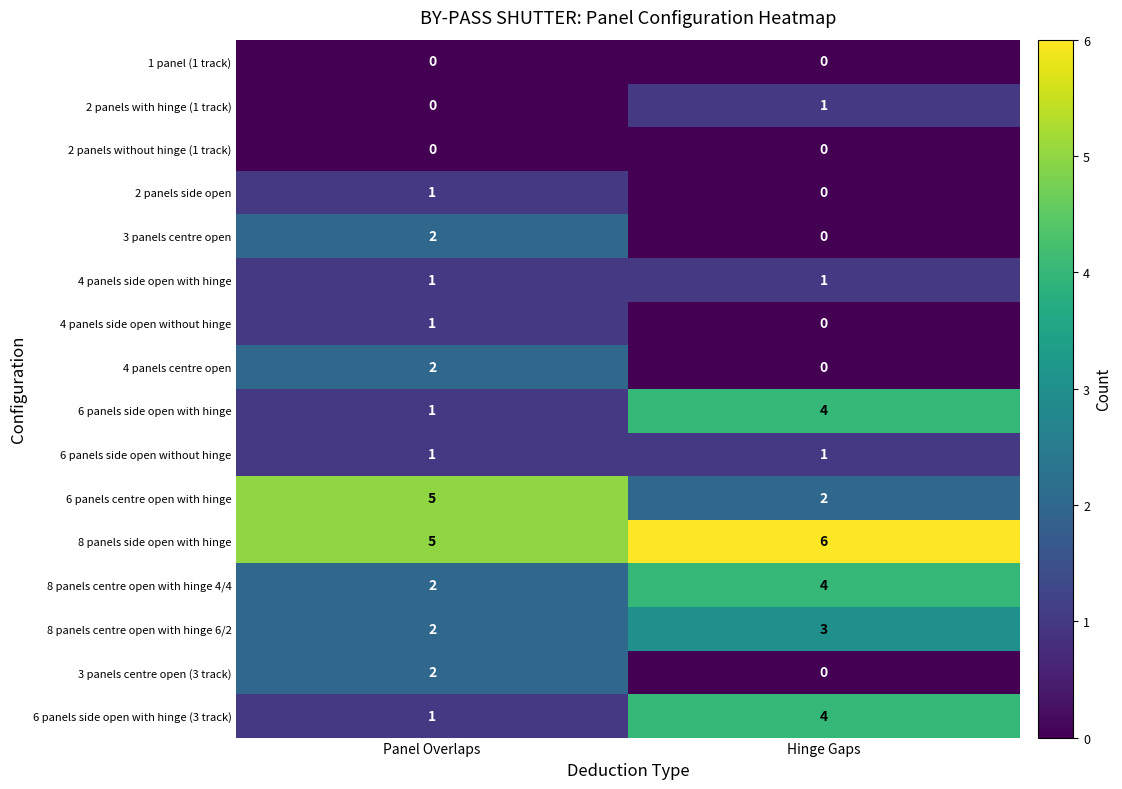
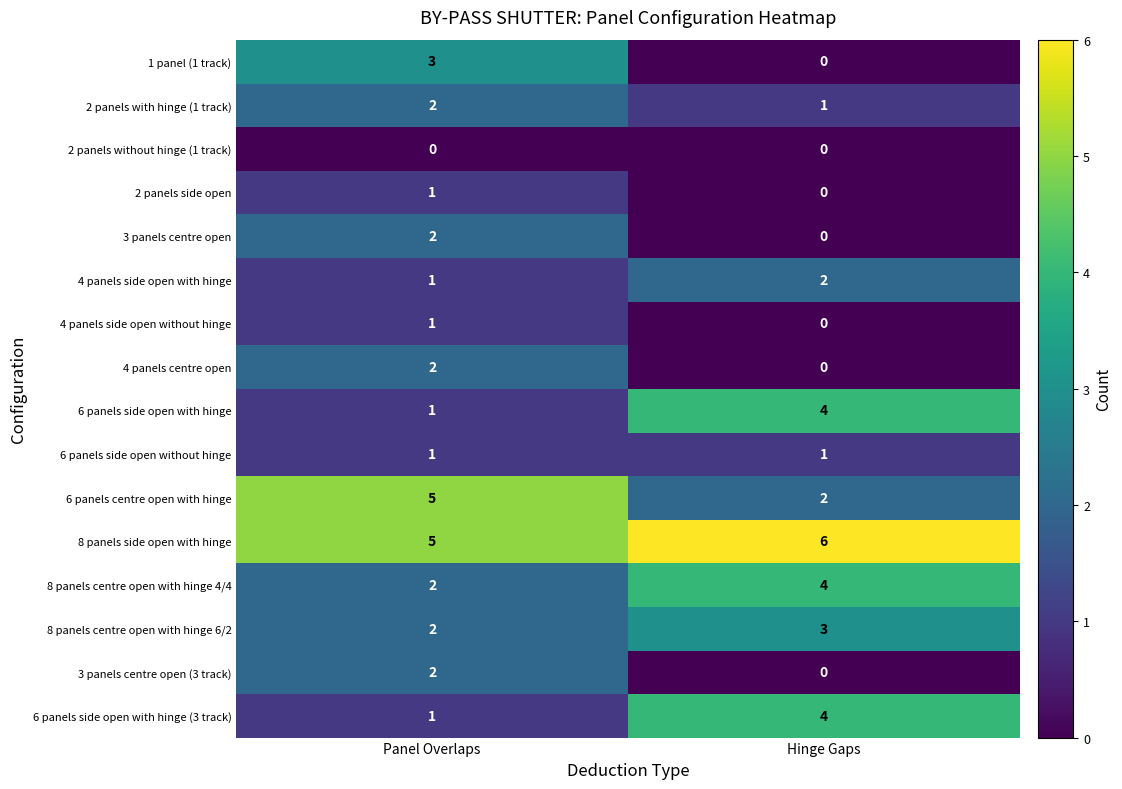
  {
    "1 panel (1 track)": {
-     "Panel Overlaps": 0,
+     "Panel Overlaps": 3,
      "Hinge Gaps": 0
    },
    "2 panels with hinge (1 track)": {
-     "Panel Overlaps": 0,
+     "Panel Overlaps": 2,
      "Hinge Gaps": 1
    },
    "2 panels without hinge (1 track)": {
      "Panel Overlaps": 0,
      "Hinge Gaps": 0
    },
    "2 panels side open": {
      "Panel Overlaps": 1,
      "Hinge Gaps": 0
    },
    "3 panels centre open": {
      "Panel Overlaps": 2,
      "Hinge Gaps": 0
    },
    "4 panels side open with hinge": {
      "Panel Overlaps": 1,
-     "Hinge Gaps": 1
+     "Hinge Gaps": 2
    },
    "4 panels side open without hinge": {
      "Panel Overlaps": 1,
      "Hinge Gaps": 0
    },
    "4 panels centre open": {
      "Panel Overlaps": 2,
      "Hinge Gaps": 0
    },
    "6 panels side open with hinge": {
      "Panel Overlaps": 1,
      "Hinge Gaps": 4
    },
    "6 panels side open without hinge": {
      "Panel Overlaps": 1,
      "Hinge Gaps": 1
    },
    "6 panels centre open with hinge": {
      "Panel Overlaps": 5,
      "Hinge Gaps": 2
    },
    "8 panels side open with hinge": {
      "Panel Overlaps": 5,
      "Hinge Gaps": 6
    },
    "8 panels centre open with hinge 4/4": {
      "Panel Overlaps": 2,
      "Hinge Gaps": 4
    },
    "8 panels centre open with hinge 6/2": {
      "Panel Overlaps": 2,
      "Hinge Gaps": 3
    },
    "3 panels centre open (3 track)": {
      "Panel Overlaps": 2,
      "Hinge Gaps": 0
    },
    "6 panels side open with hinge (3 track)": {
      "Panel Overlaps": 1,
      "Hinge Gaps": 4
    }
  }
